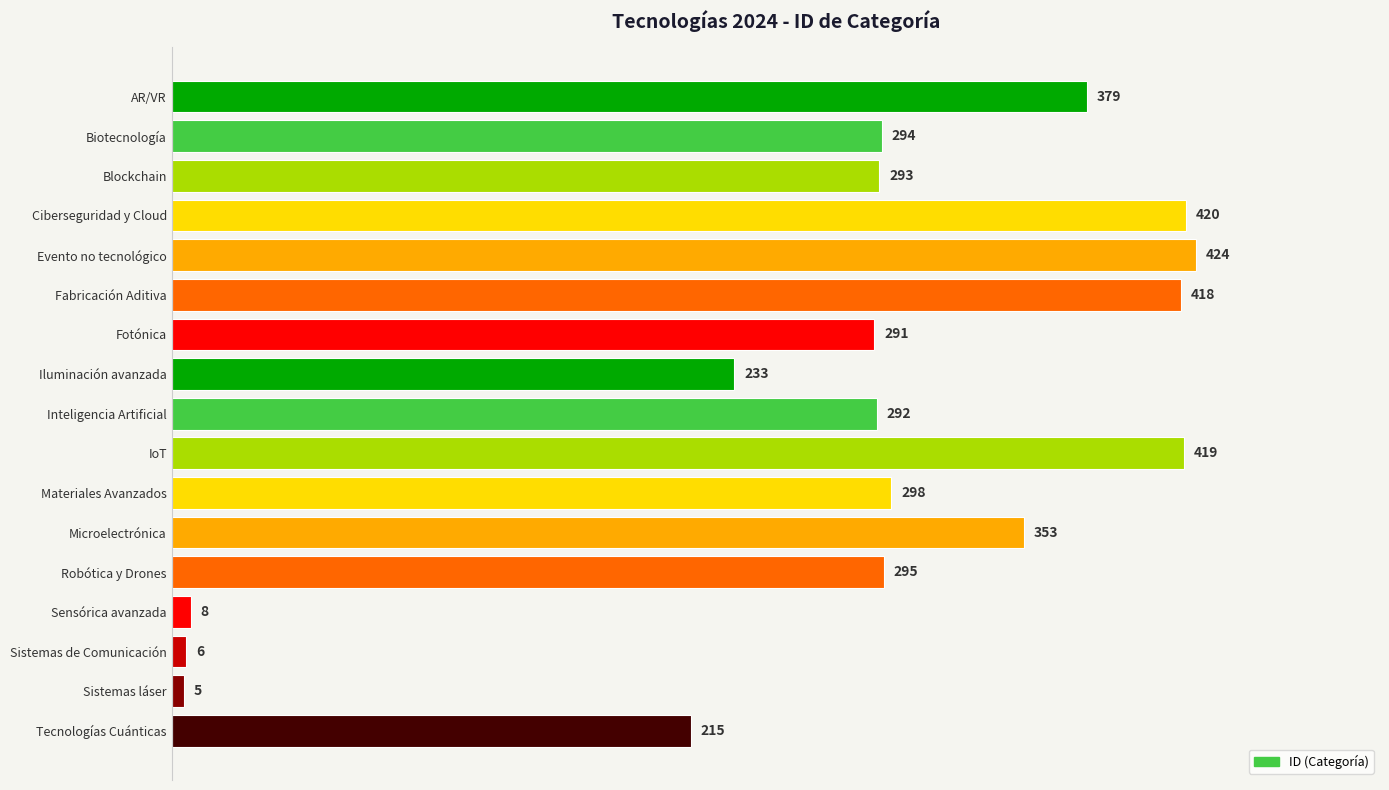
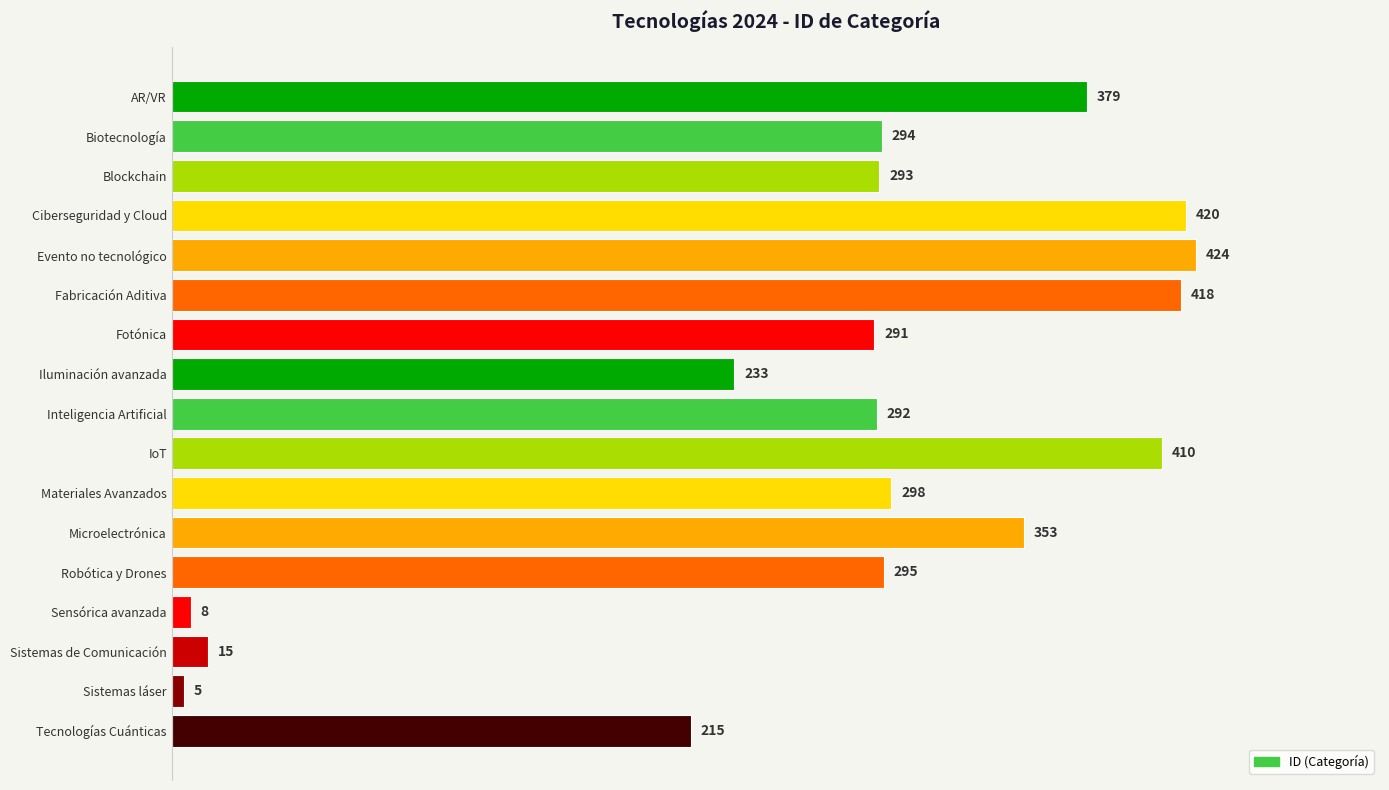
  {
    "AR/VR": 379,
    "Biotecnología": 294,
    "Blockchain": 293,
    "Ciberseguridad y Cloud": 420,
    "Evento no tecnológico": 424,
    "Fabricación Aditiva": 418,
    "Fotónica": 291,
    "Iluminación avanzada": 233,
    "Inteligencia Artificial": 292,
-   "IoT": 419,
+   "IoT": 410,
    "Materiales Avanzados": 298,
    "Microelectrónica": 353,
    "Robótica y Drones": 295,
    "Sensórica avanzada": 8,
-   "Sistemas de Comunicación": 6,
+   "Sistemas de Comunicación": 15,
    "Sistemas láser": 5,
    "Tecnologías Cuánticas": 215
  }
